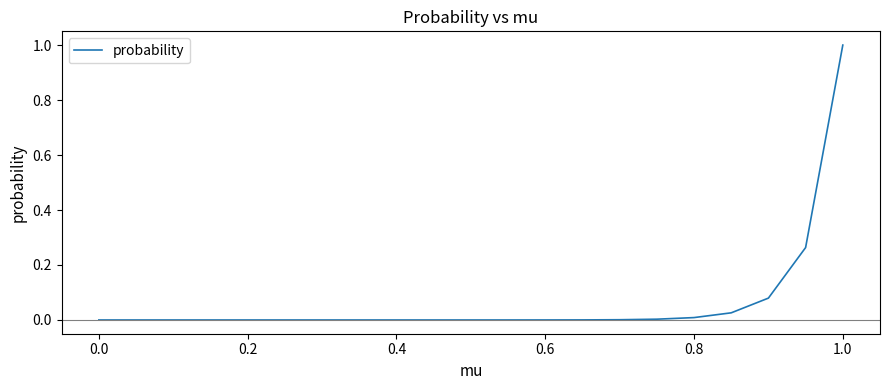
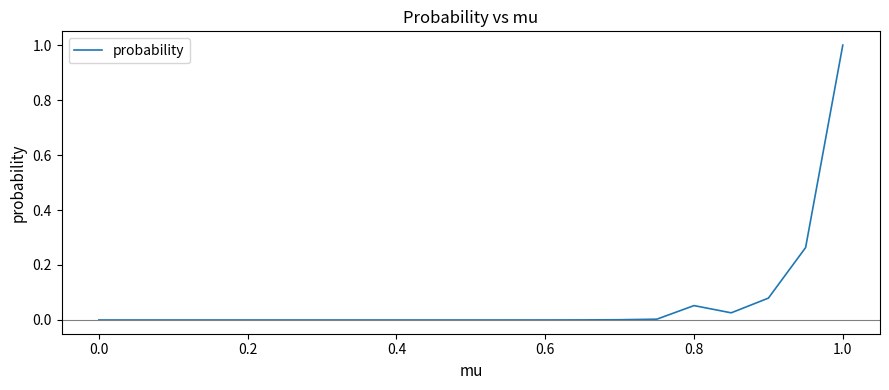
  {
    "0.0": 0.00,
    "0.2": 0.00,
    "0.4": 0.00,
    "0.6": 0.00,
-   "0.8": 0.01,
+   "0.8": 0.05,
    "1.0": 1.00
  }
